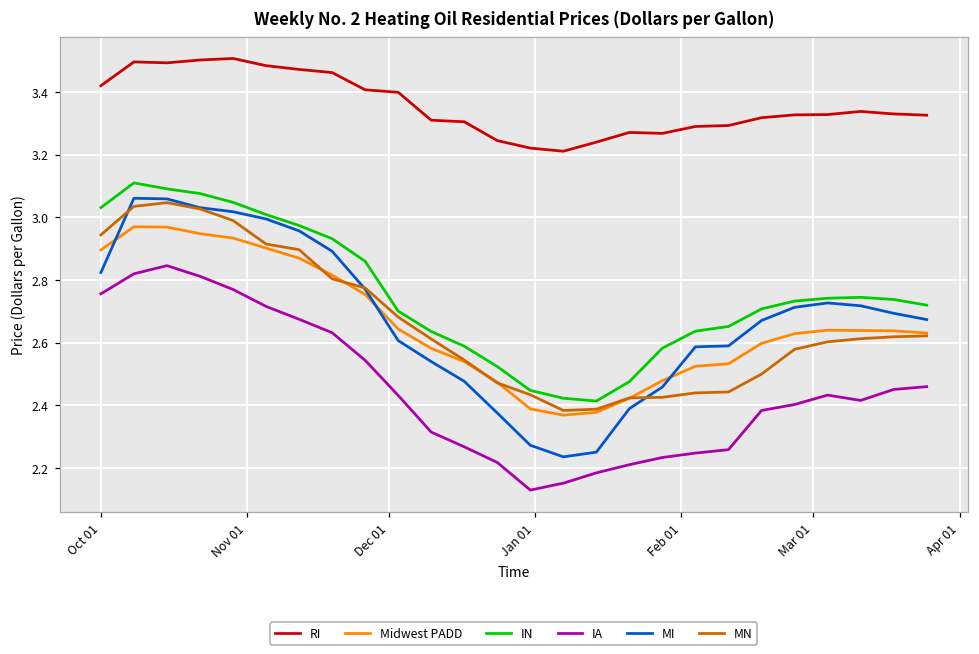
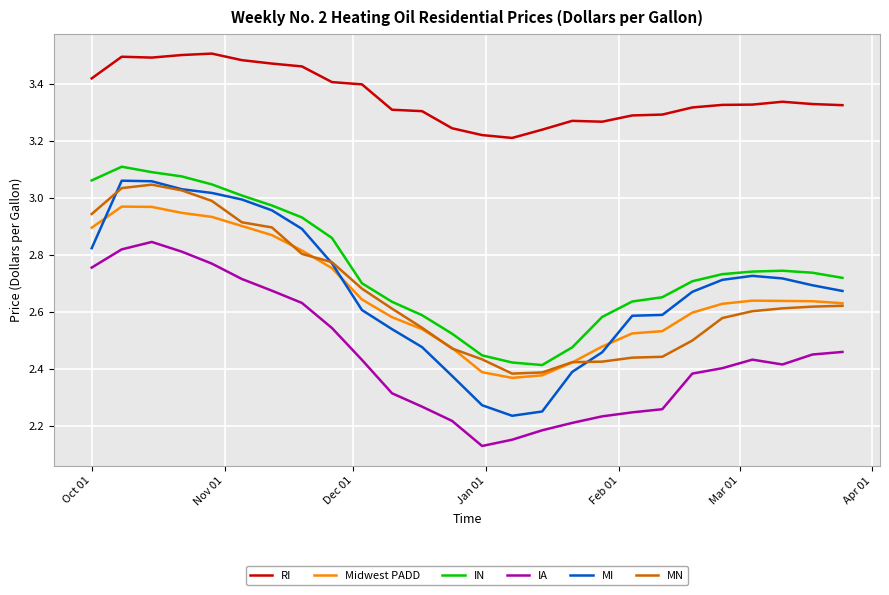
  {
    "RI": {
      "Oct 01": 3.42
    },
    "Midwest PADD": {
      "Oct 01": 2.90
    },
    "IN": {
-     "Oct 01": 3.03
+     "Oct 01": 3.06
    },
    "IA": {
      "Oct 01": 2.76
    },
    "MI": {
      "Oct 01": 2.82
    },
    "MN": {
      "Oct 01": 2.94
    }
  }
